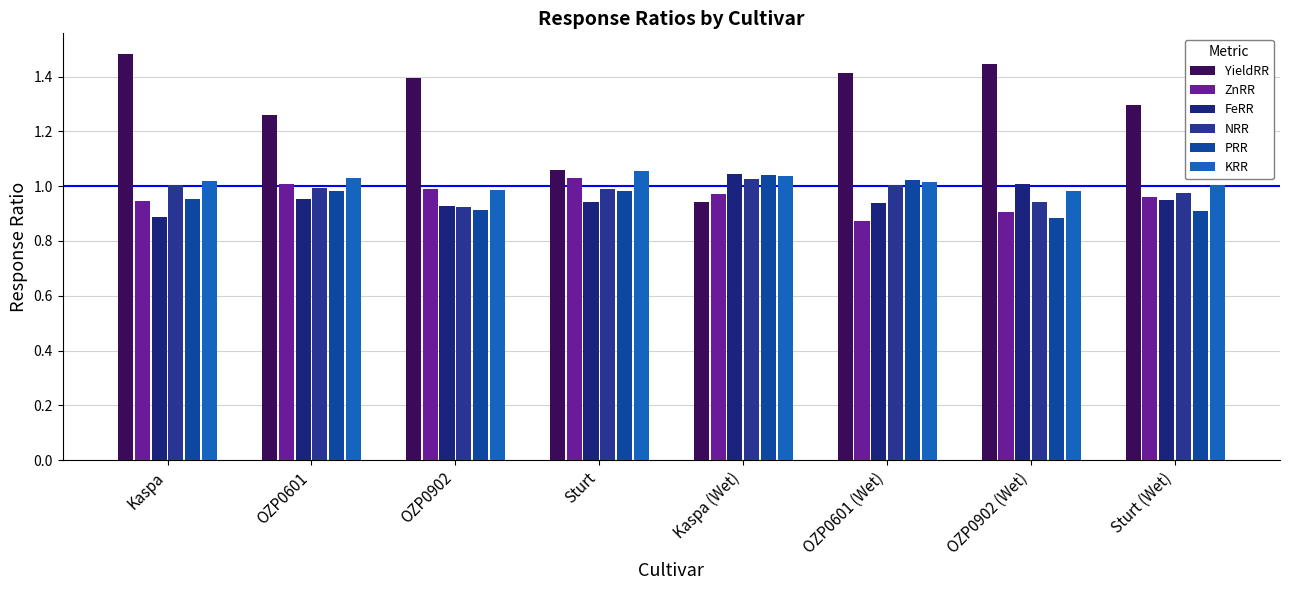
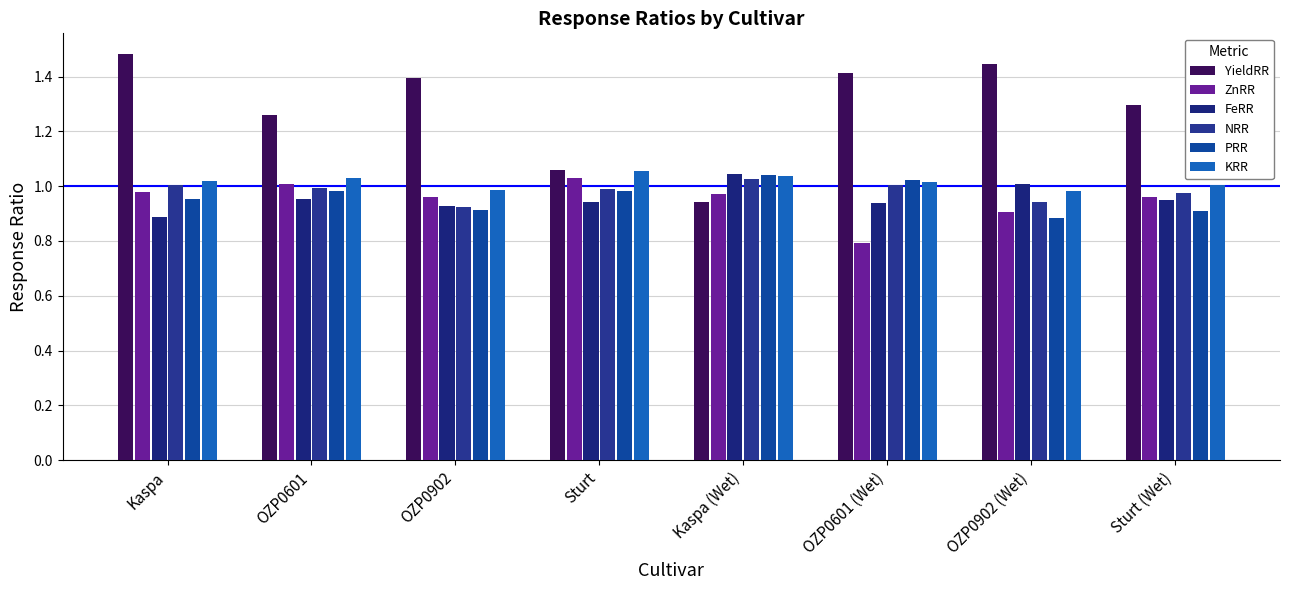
  {
    "ZnRR": {
-     "Kaspa": 0.95,
+     "Kaspa": 0.98,
      "OZP0601": 1.01,
-     "OZP0902": 0.99,
+     "OZP0902": 0.96,
      "Sturt": 1.03,
      "Kaspa (Wet)": 0.97,
-     "OZP0601 (Wet)": 0.87,
+     "OZP0601 (Wet)": 0.79,
      "OZP0902 (Wet)": 0.91,
      "Sturt (Wet)": 0.96
    }
  }
